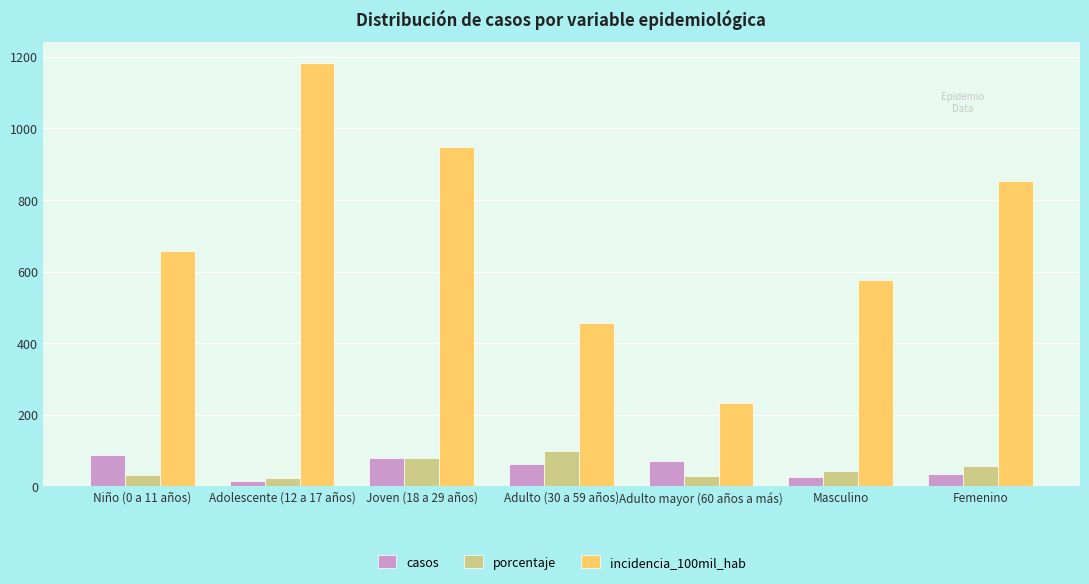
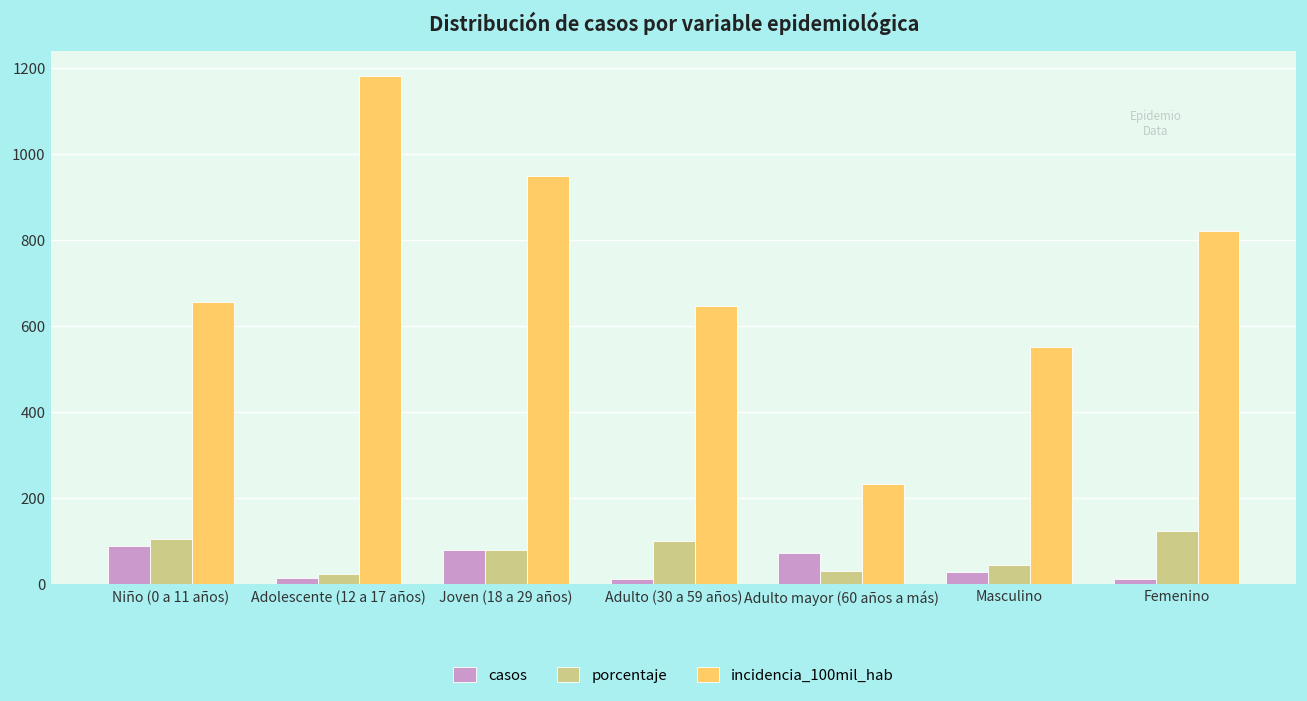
  {
    "casos": {
      "Niño (0 a 11 años)": 90,
      "Adolescente (12 a 17 años)": 10,
      "Joven (18 a 29 años)": 80,
-     "Adulto (30 a 59 años)": 60,
+     "Adulto (30 a 59 años)": 10,
      "Adulto mayor (60 años a más)": 70,
      "Masculino": 30,
-     "Femenino": 40
+     "Femenino": 10
    },
    "porcentaje": {
-     "Niño (0 a 11 años)": 30,
+     "Niño (0 a 11 años)": 100,
      "Adolescente (12 a 17 años)": 20,
      "Joven (18 a 29 años)": 80,
      "Adulto (30 a 59 años)": 100,
      "Adulto mayor (60 años a más)": 30,
      "Masculino": 40,
-     "Femenino": 60
+     "Femenino": 120
    },
    "incidencia_100mil_hab": {
      "Niño (0 a 11 años)": 660,
      "Adolescente (12 a 17 años)": 1180,
      "Joven (18 a 29 años)": 950,
-     "Adulto (30 a 59 años)": 460,
+     "Adulto (30 a 59 años)": 650,
      "Adulto mayor (60 años a más)": 230,
-     "Masculino": 580,
-     "Femenino": 850
+     "Masculino": 550,
+     "Femenino": 820
    }
  }
